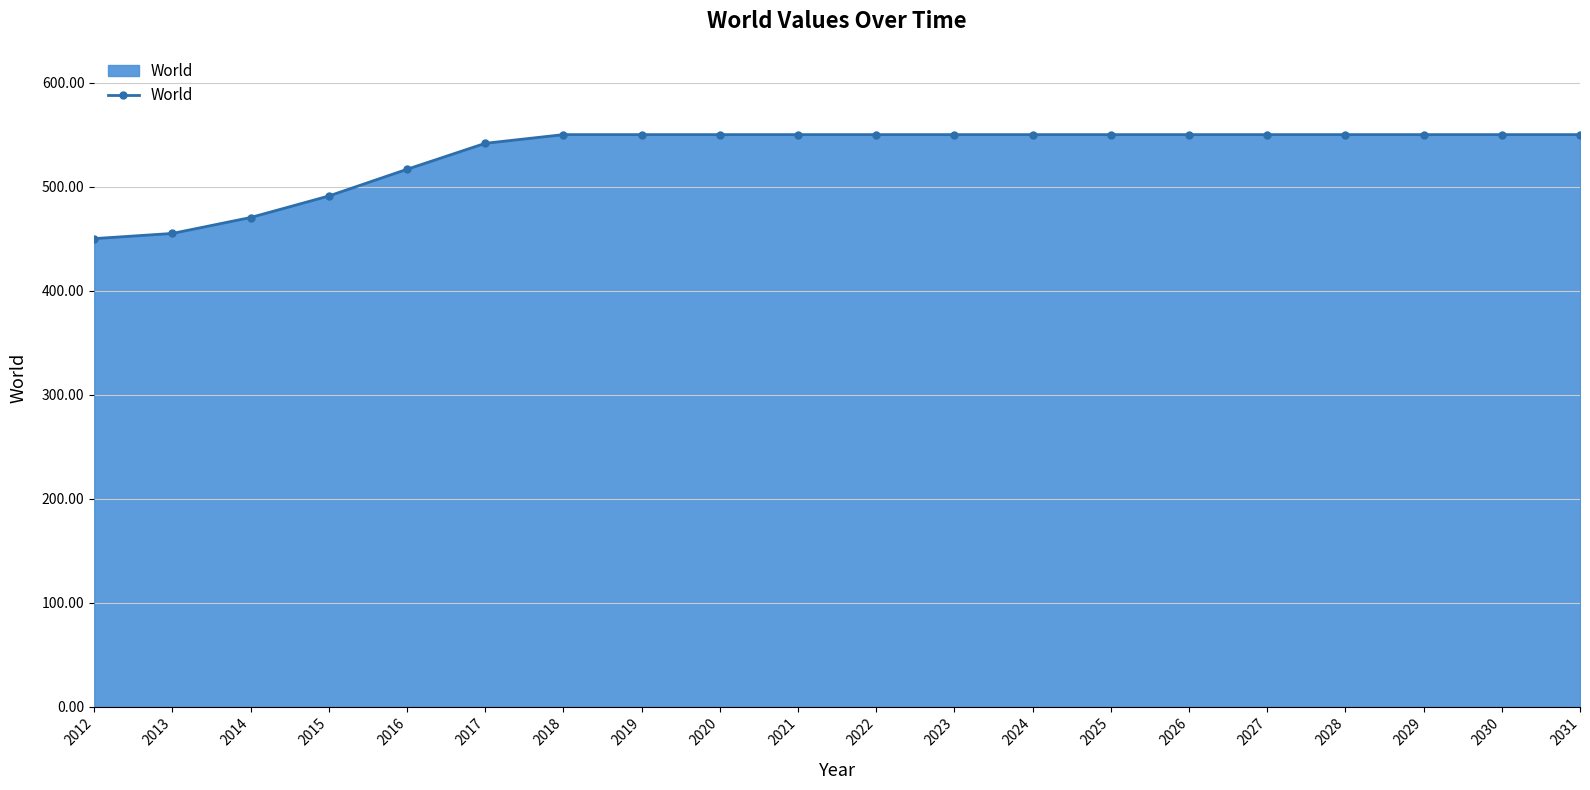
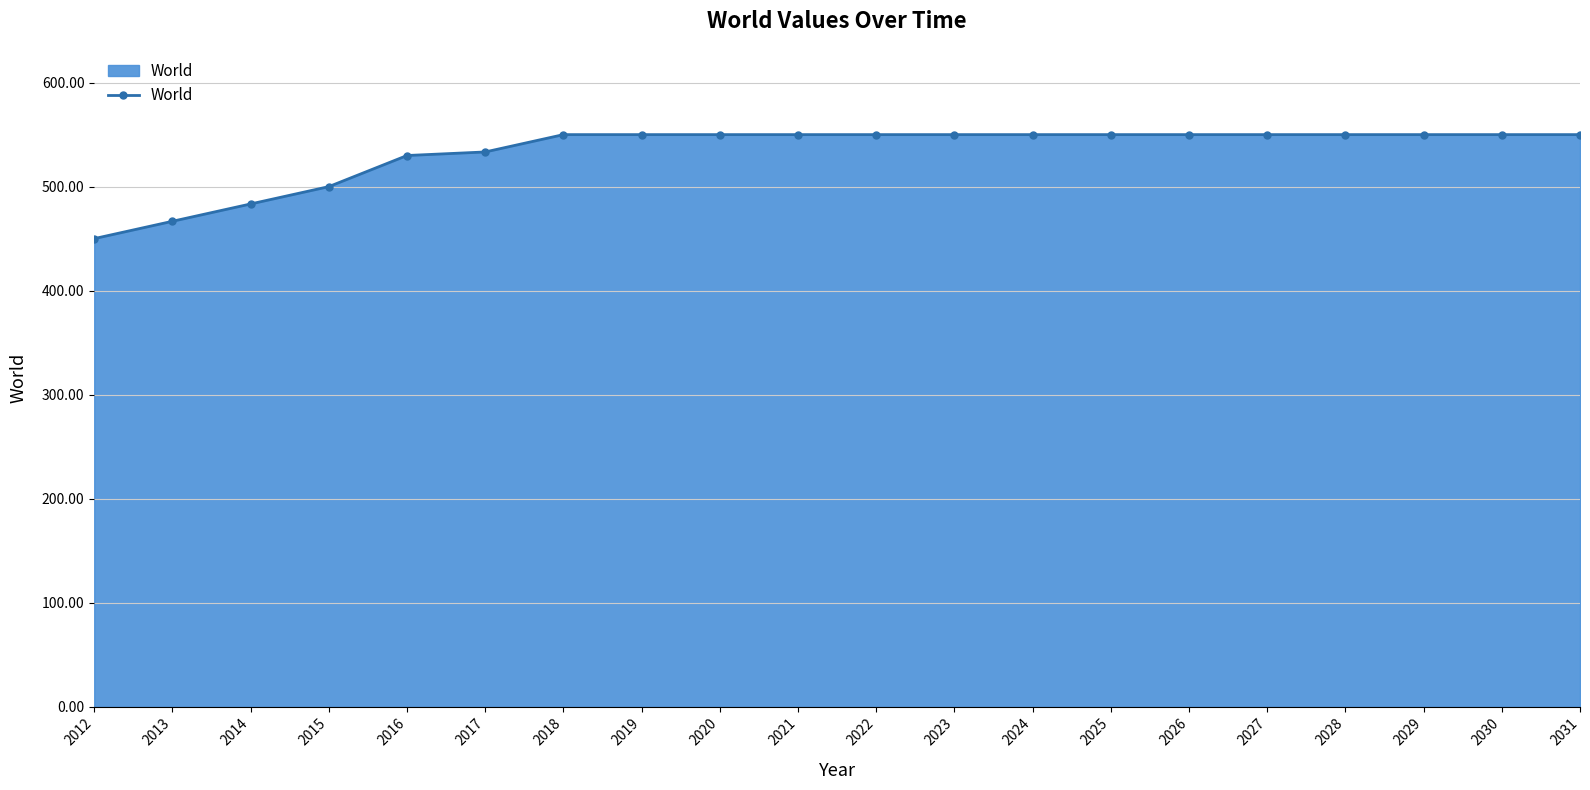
  {
    "2012": 450,
-   "2013": 455,
-   "2014": 470,
-   "2015": 491,
-   "2016": 517,
-   "2017": 542,
+   "2013": 467,
+   "2014": 483,
+   "2015": 500,
+   "2016": 530,
+   "2017": 533,
    "2018": 550,
    "2019": 550,
    "2020": 550,
    "2021": 550,
    "2022": 550,
    "2023": 550,
    "2024": 550,
    "2025": 550,
    "2026": 550,
    "2027": 550,
    "2028": 550,
    "2029": 550,
    "2030": 550,
    "2031": 550
  }
